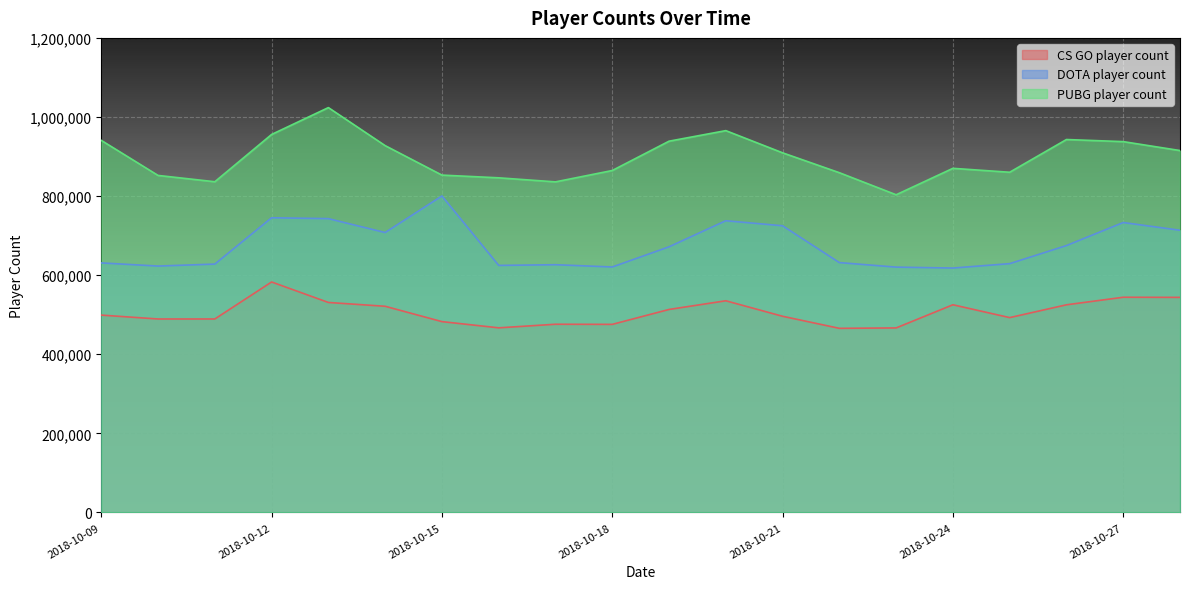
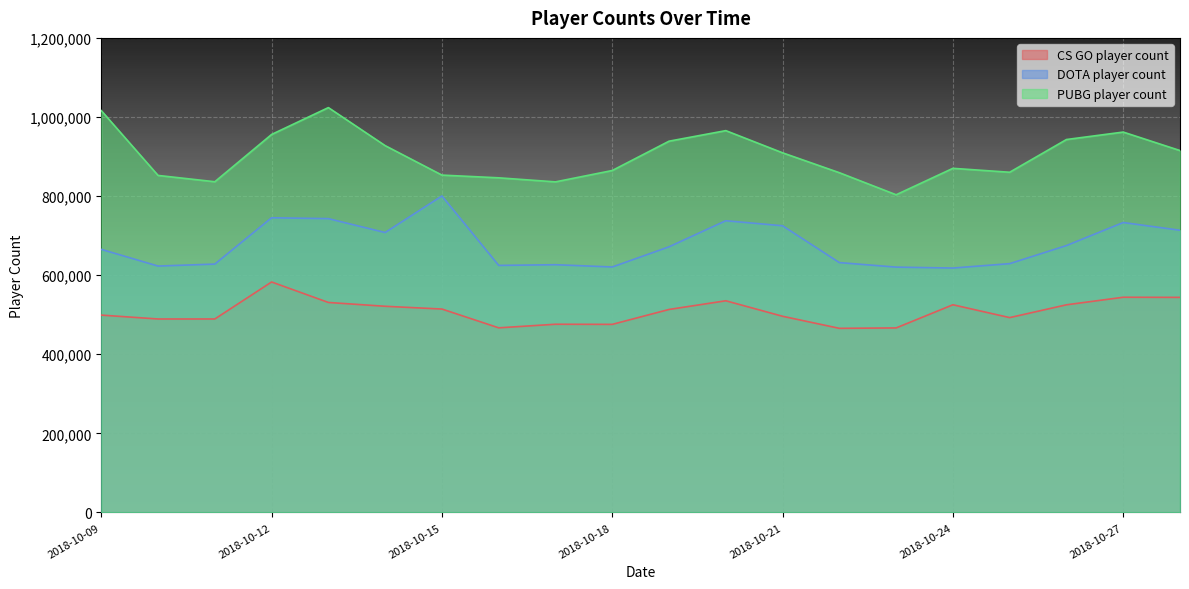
  {
    "CS GO player count": {
      "2018-10-09": "500,000",
      "2018-10-12": "580,000",
-     "2018-10-15": "480,000",
+     "2018-10-15": "510,000",
      "2018-10-18": "480,000",
      "2018-10-21": "500,000",
      "2018-10-24": "530,000",
      "2018-10-27": "540,000"
    },
    "DOTA player count": {
-     "2018-10-09": "630,000",
+     "2018-10-09": "670,000",
      "2018-10-12": "750,000",
      "2018-10-15": "800,000",
      "2018-10-18": "620,000",
      "2018-10-21": "720,000",
      "2018-10-24": "620,000",
      "2018-10-27": "730,000"
    },
    "PUBG player count": {
-     "2018-10-09": "940,000",
+     "2018-10-09": "1,020,000",
      "2018-10-12": "960,000",
      "2018-10-15": "850,000",
      "2018-10-18": "860,000",
      "2018-10-21": "910,000",
      "2018-10-24": "870,000",
-     "2018-10-27": "940,000"
+     "2018-10-27": "960,000"
    }
  }
